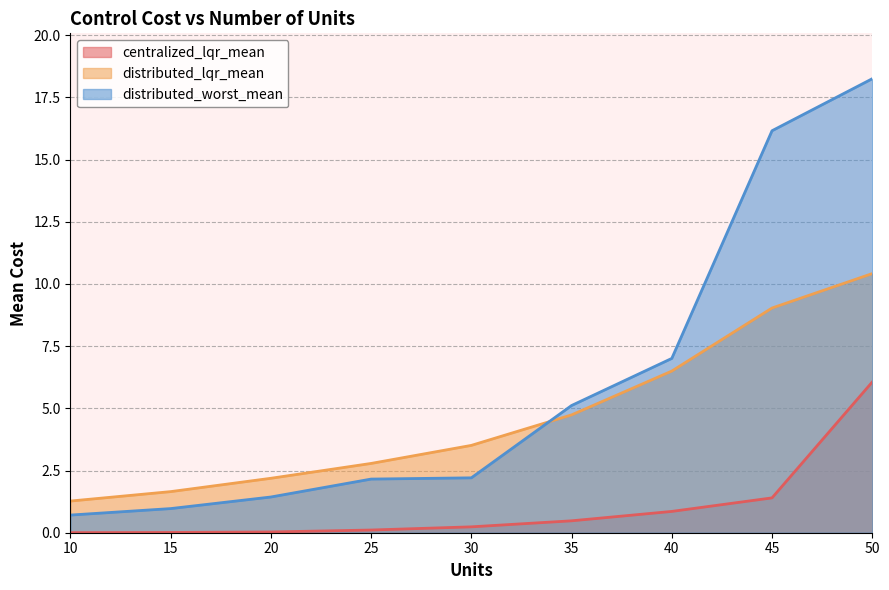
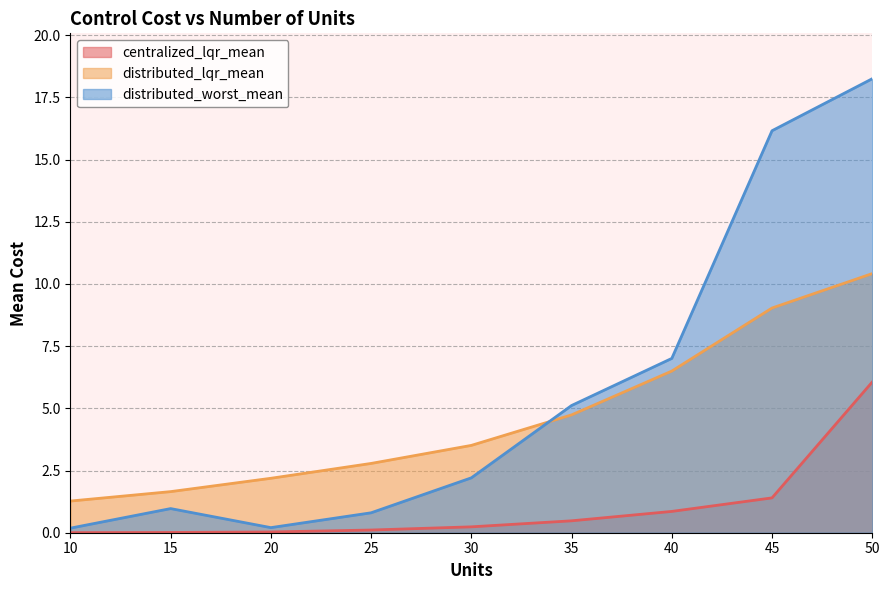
  {
    "distributed_worst_mean": {
-     "10": 0.7,
+     "10": 0.2,
      "15": 1.0,
-     "20": 1.4,
-     "25": 2.2,
+     "20": 0.2,
+     "25": 0.8,
      "30": 2.2,
      "35": 5.1,
      "40": 7.0,
      "45": 16.2,
      "50": 18.2
    }
  }
